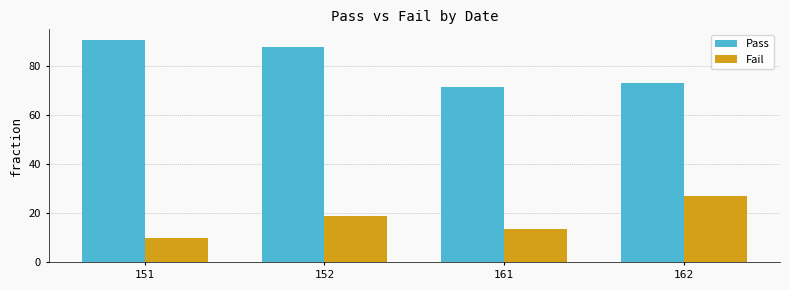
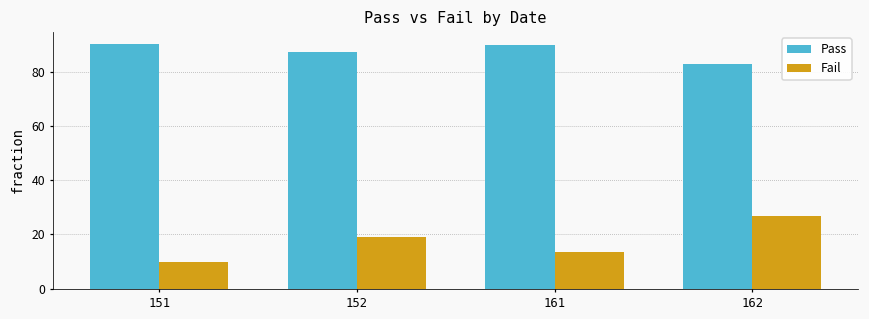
  {
    "Pass": {
      "151": 90,
      "152": 87,
-     "161": 71,
-     "162": 73
+     "161": 90,
+     "162": 83
    },
    "Fail": {
      "151": 10,
      "152": 19,
      "161": 14,
      "162": 27
    }
  }
